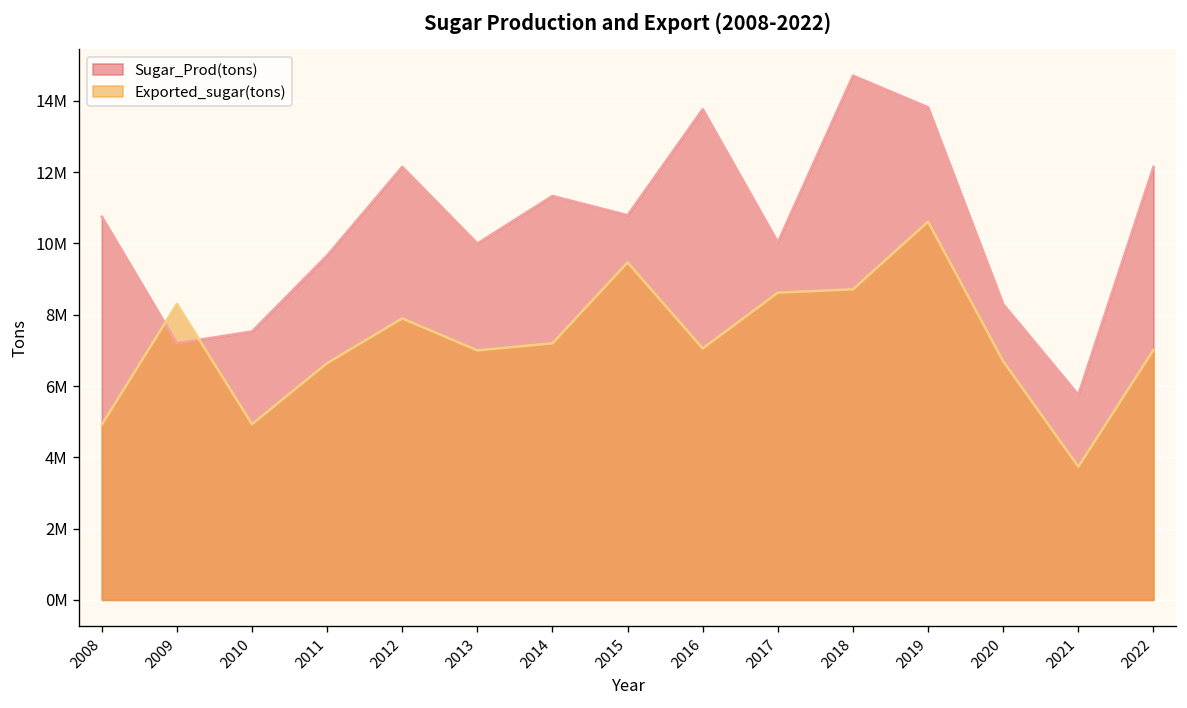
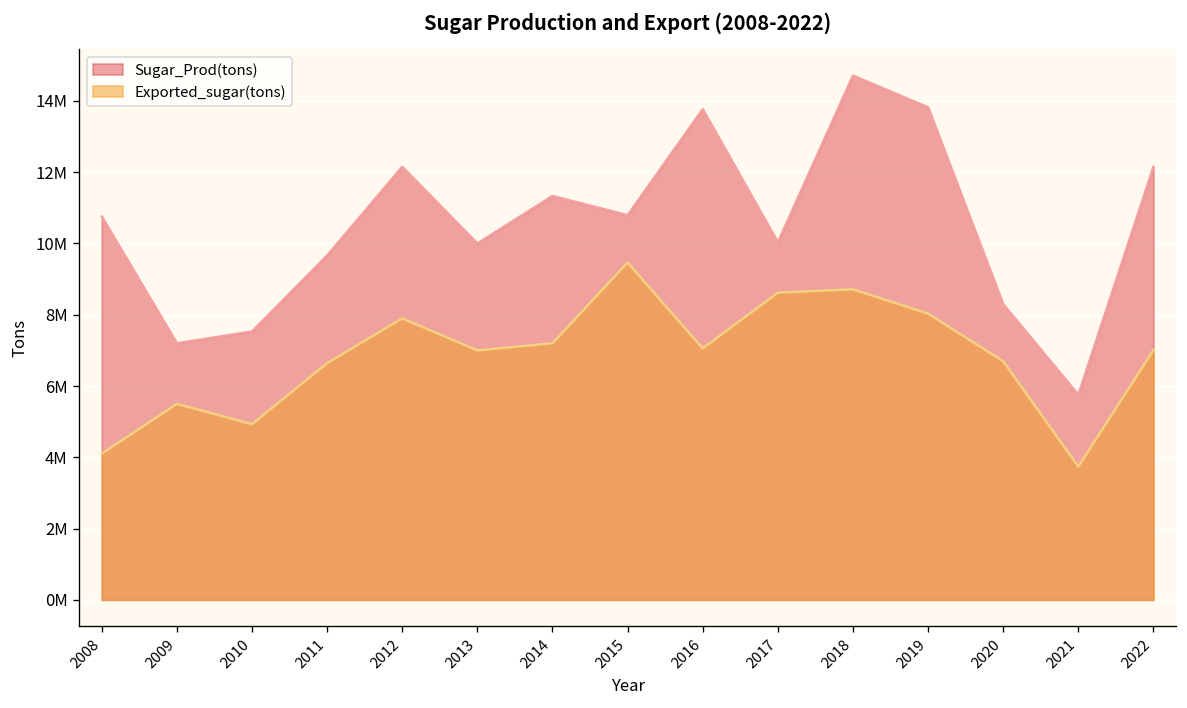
  {
    "Sugar_Prod(tons)": {
      "2008": 10800000,
      "2009": 7200000,
      "2010": 7500000,
      "2011": 9700000,
      "2012": 12200000,
      "2013": 10000000,
      "2014": 11300000,
      "2015": 10800000,
      "2016": 13800000,
      "2017": 10000000,
      "2018": 14700000,
      "2019": 13800000,
      "2020": 8300000,
      "2021": 5800000,
      "2022": 12100000
    },
    "Exported_sugar(tons)": {
-     "2008": 4900000,
-     "2009": 8300000,
+     "2008": 4100000,
+     "2009": 5500000,
      "2010": 4900000,
      "2011": 6600000,
      "2012": 7900000,
      "2013": 7000000,
      "2014": 7200000,
      "2015": 9500000,
      "2016": 7100000,
      "2017": 8600000,
      "2018": 8700000,
-     "2019": 10600000,
+     "2019": 8000000,
      "2020": 6700000,
      "2021": 3700000,
      "2022": 7000000
    }
  }
